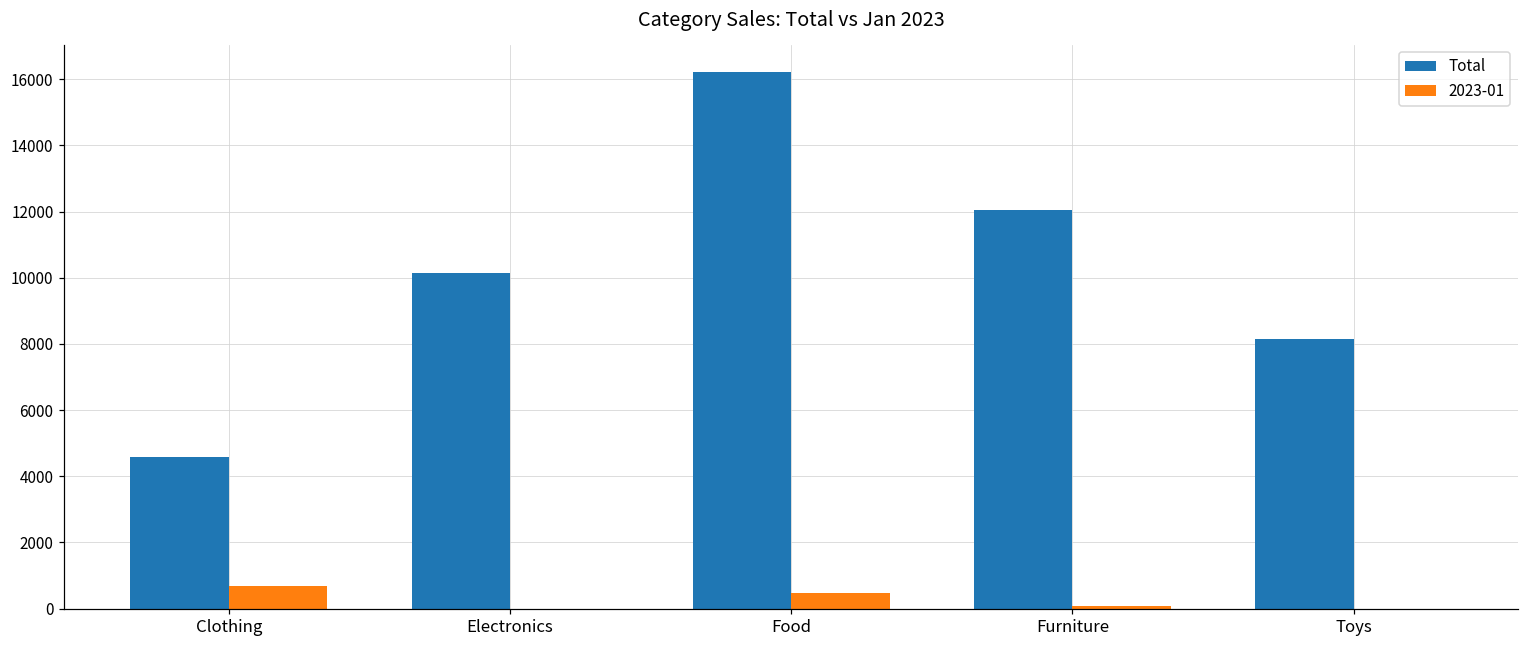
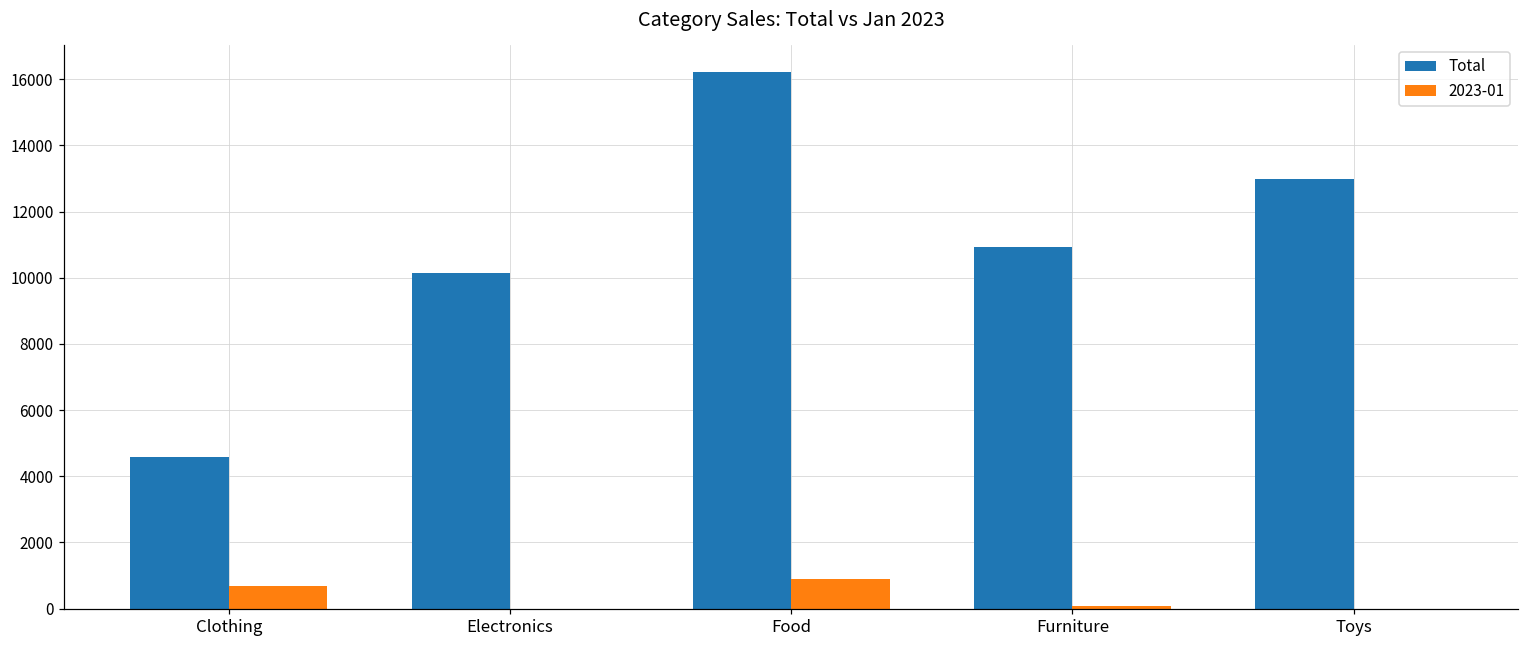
  {
    "Total": {
      "Clothing": 4600,
      "Electronics": 10100,
      "Food": 16200,
-     "Furniture": 12100,
-     "Toys": 8100
+     "Furniture": 10900,
+     "Toys": 13000
    },
    "2023-01": {
      "Clothing": 700,
      "Electronics": 0,
-     "Food": 500,
+     "Food": 900,
      "Furniture": 100,
      "Toys": 0
    }
  }
